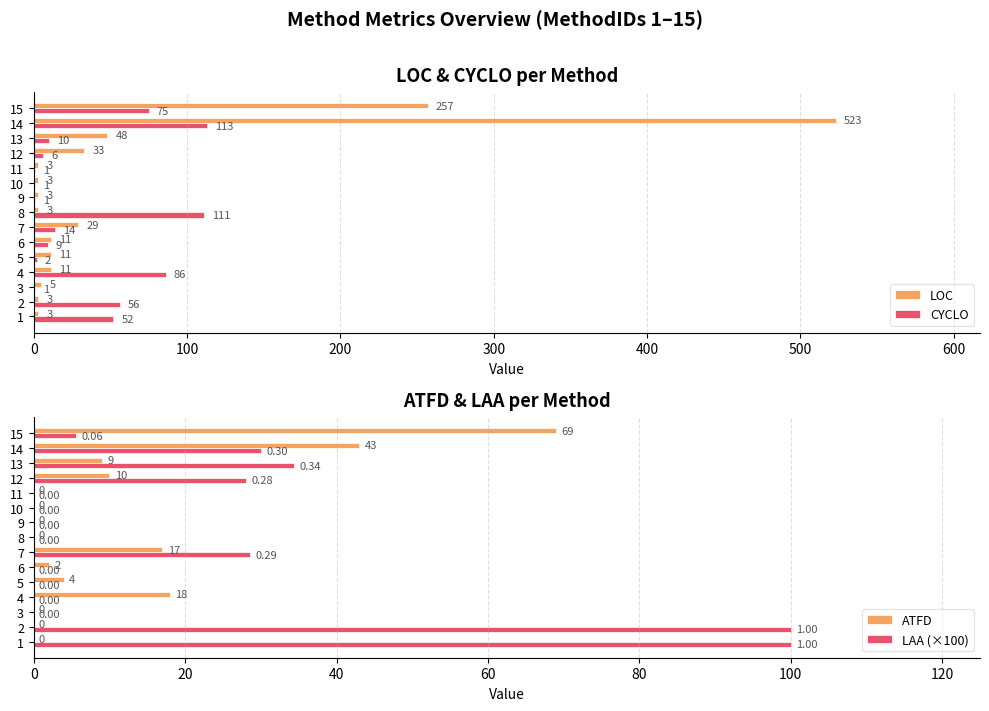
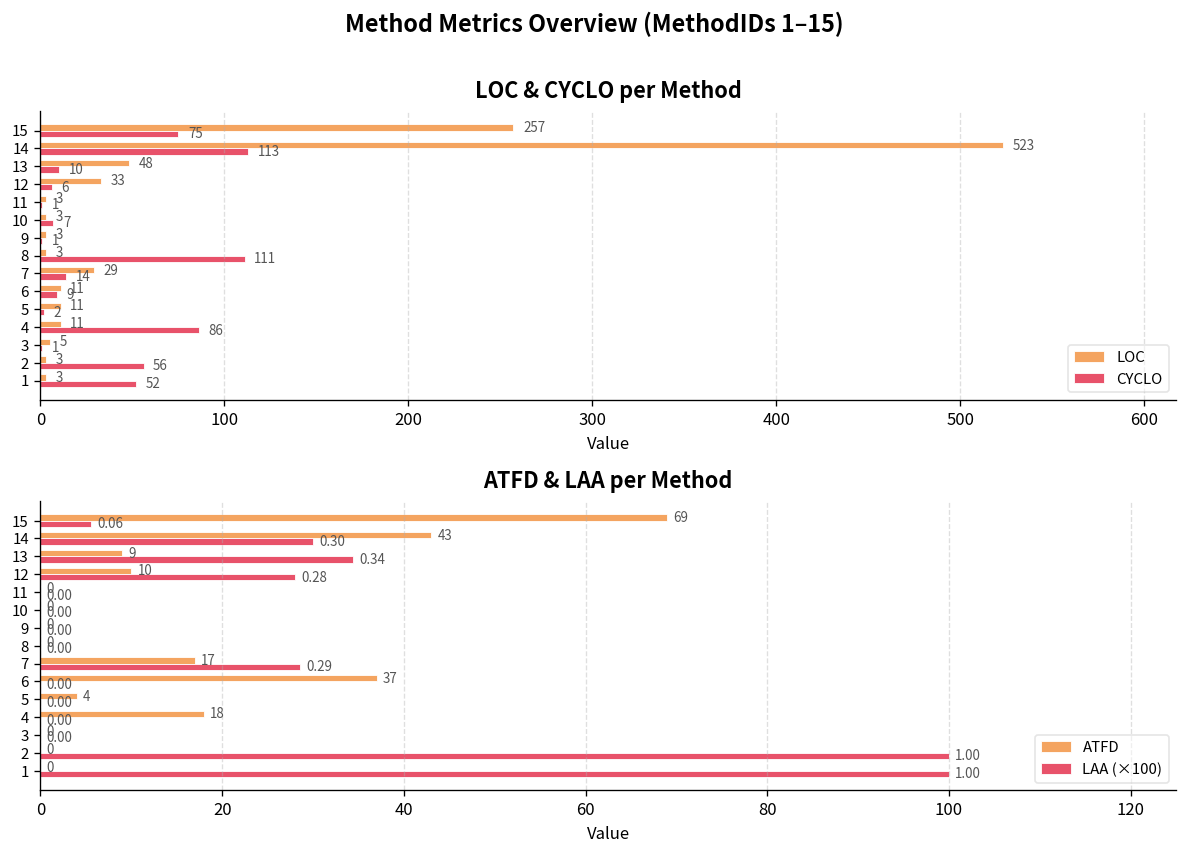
  {
    "LOC & CYCLO per Method": {
      "LOC": {
        "15": 257,
        "14": 523,
        "13": 48,
        "12": 33,
        "8": 3,
        "7": 29,
        "6": 11,
        "5": 11,
        "4": 11,
        "3": 5,
        "2": 3,
        "1": 3
      },
      "CYCLO": {
        "15": 75,
        "14": 113,
        "13": 10,
        "12": 6,
-       "10": 1,
+       "10": 7,
        "8": 111,
        "7": 14,
        "5": 2,
        "4": 86,
        "3": 1,
        "2": 56,
        "1": 52
      }
    },
    "ATFD & LAA per Method": {
      "ATFD": {
        "15": 69,
        "14": 43,
        "13": 9,
        "12": 10,
        "11": 0.00,
        "10": 0.00,
        "9": 0.00,
        "8": 0.00,
        "7": 17,
-       "6": 2,
+       "6": 37,
        "5": 4,
        "4": 18,
        "3": 0.00,
        "2": 0,
        "1": 0
      },
      "LAA (×100)": {
        "11": 0.00,
        "10": 0.00,
        "9": 0.00,
        "8": 0.00,
        "6": 0.00,
        "5": 0.00,
        "4": 0.00,
        "3": 0.00
      }
    }
  }
